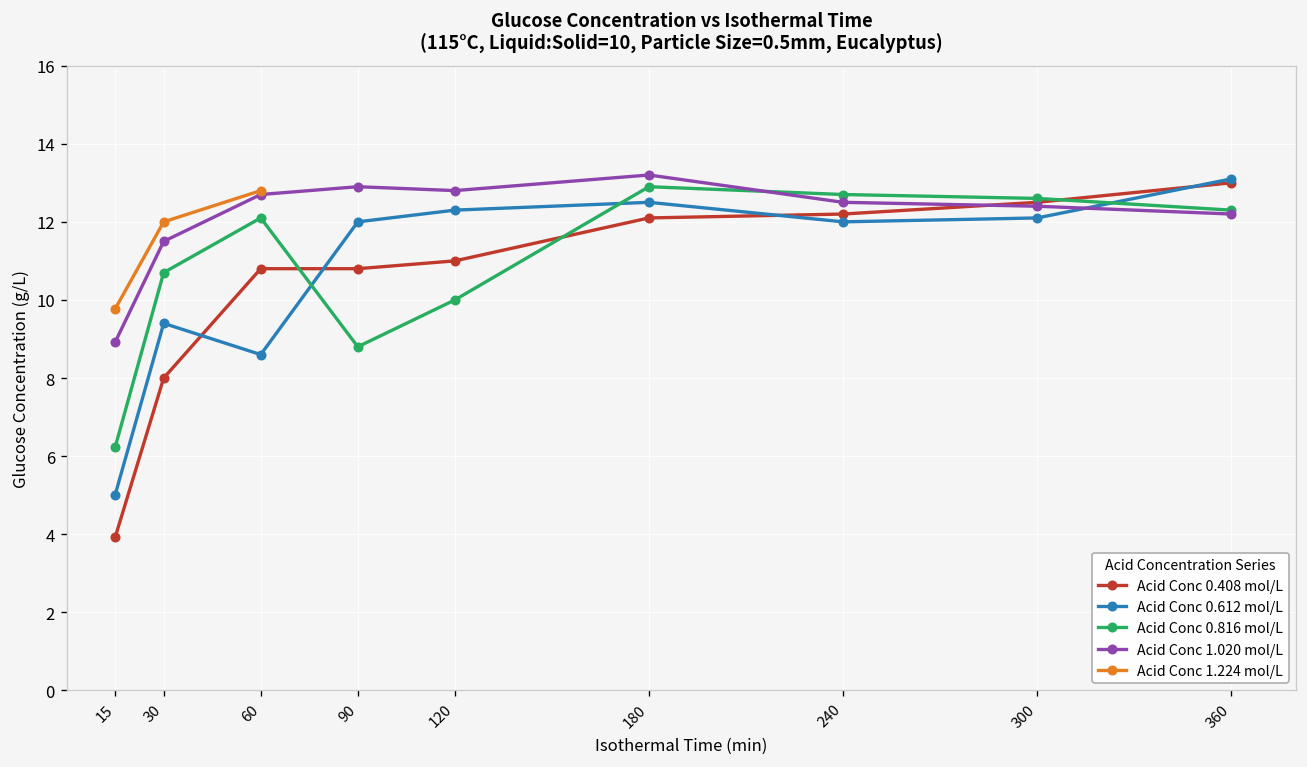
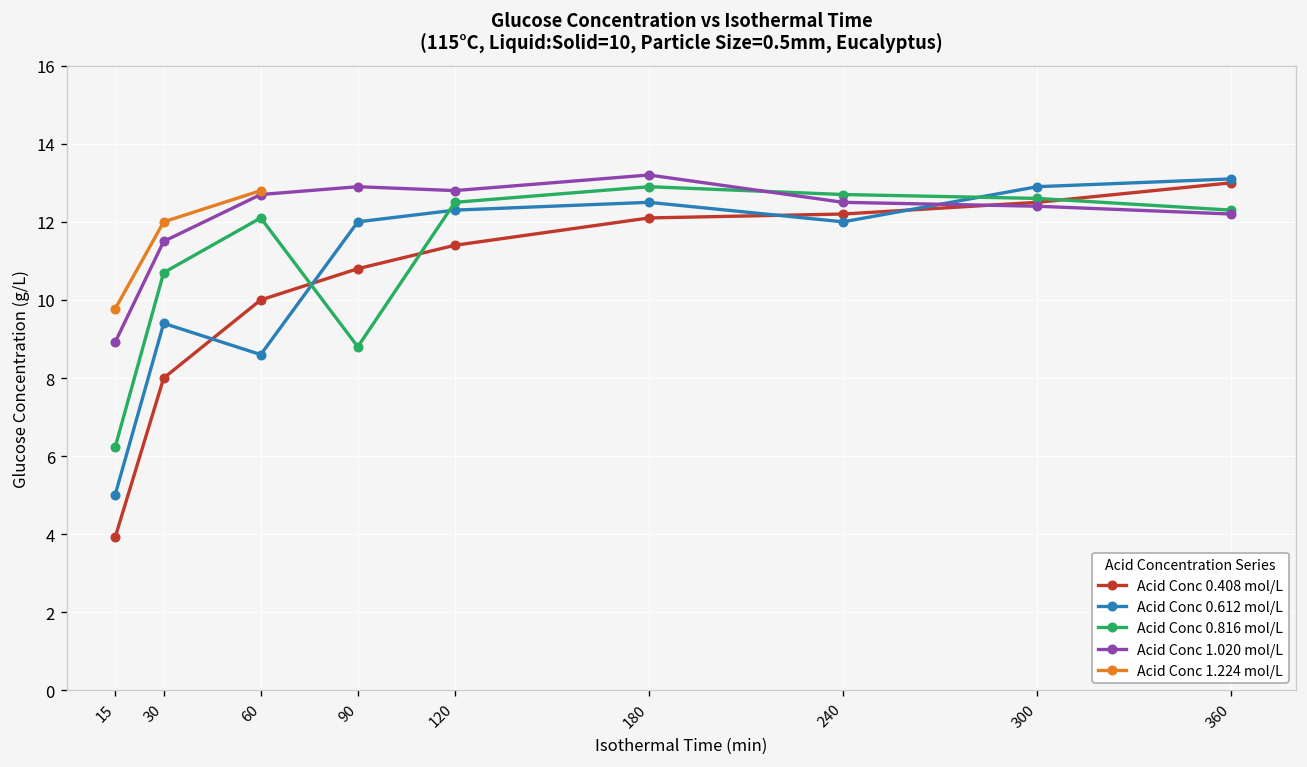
  {
    "Acid Conc 0.408 mol/L": {
      "15": 3.9,
      "30": 8.0,
-     "60": 10.8,
+     "60": 10.0,
      "90": 10.8,
-     "120": 11.0,
+     "120": 11.4,
      "180": 12.1,
      "240": 12.2,
      "300": 12.5,
      "360": 13.0
    },
    "Acid Conc 0.612 mol/L": {
      "15": 5.0,
      "30": 9.4,
      "60": 8.6,
      "90": 12.0,
      "120": 12.3,
      "180": 12.5,
      "240": 12.0,
-     "300": 12.1,
+     "300": 12.9,
      "360": 13.1
    },
    "Acid Conc 0.816 mol/L": {
      "15": 6.2,
      "30": 10.7,
      "60": 12.1,
      "90": 8.8,
-     "120": 10.0,
+     "120": 12.5,
      "180": 12.9,
      "240": 12.7,
      "300": 12.6,
      "360": 12.3
    },
    "Acid Conc 1.020 mol/L": {
      "15": 8.9,
      "30": 11.5,
      "60": 12.7,
      "90": 12.9,
      "120": 12.8,
      "180": 13.2,
      "240": 12.5,
      "300": 12.4,
      "360": 12.2
    },
    "Acid Conc 1.224 mol/L": {
      "15": 9.8,
      "30": 12.0,
      "60": 12.8
    }
  }
